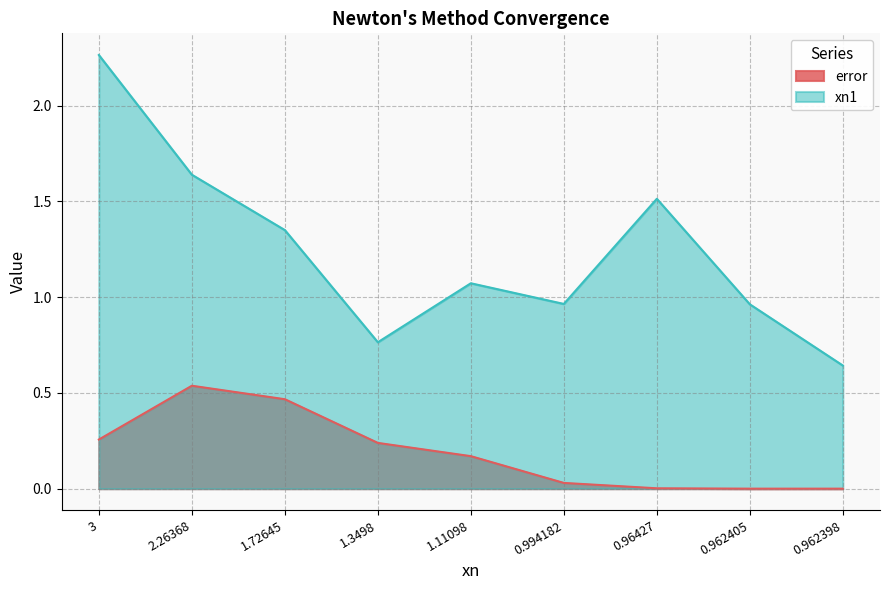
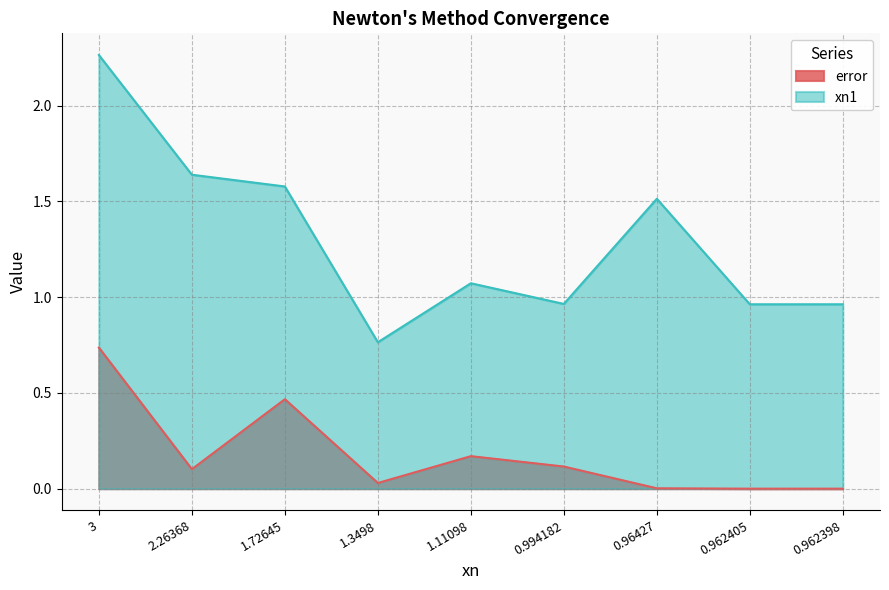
  {
    "error": {
-     "3": 0.26,
-     "2.26368": 0.54,
+     "3": 0.74,
+     "2.26368": 0.10,
      "1.72645": 0.47,
-     "1.3498": 0.24,
+     "1.3498": 0.03,
      "1.11098": 0.17,
-     "0.994182": 0.03,
+     "0.994182": 0.12,
      "0.96427": 0.00,
      "0.962405": 0.00,
      "0.962398": 0.00
    },
    "xn1": {
      "3": 2.26,
      "2.26368": 1.64,
-     "1.72645": 1.35,
+     "1.72645": 1.58,
      "1.3498": 0.76,
      "1.11098": 1.07,
      "0.994182": 0.96,
      "0.96427": 1.51,
      "0.962405": 0.96,
-     "0.962398": 0.64
+     "0.962398": 0.96
    }
  }
